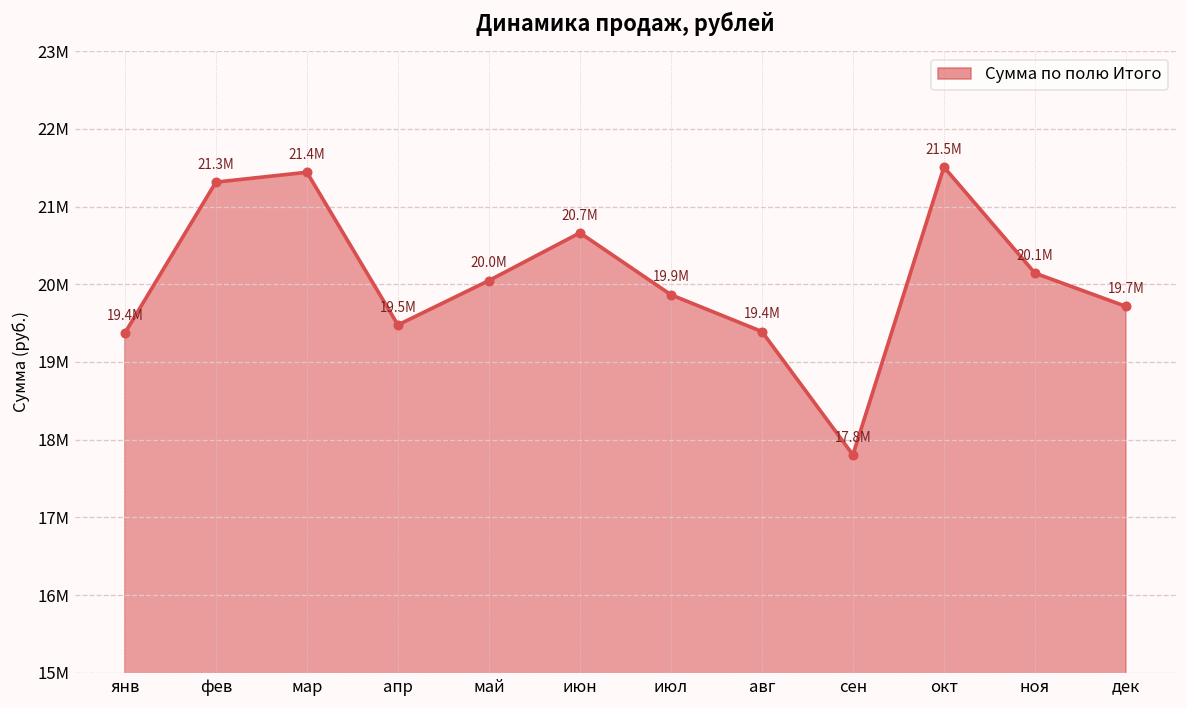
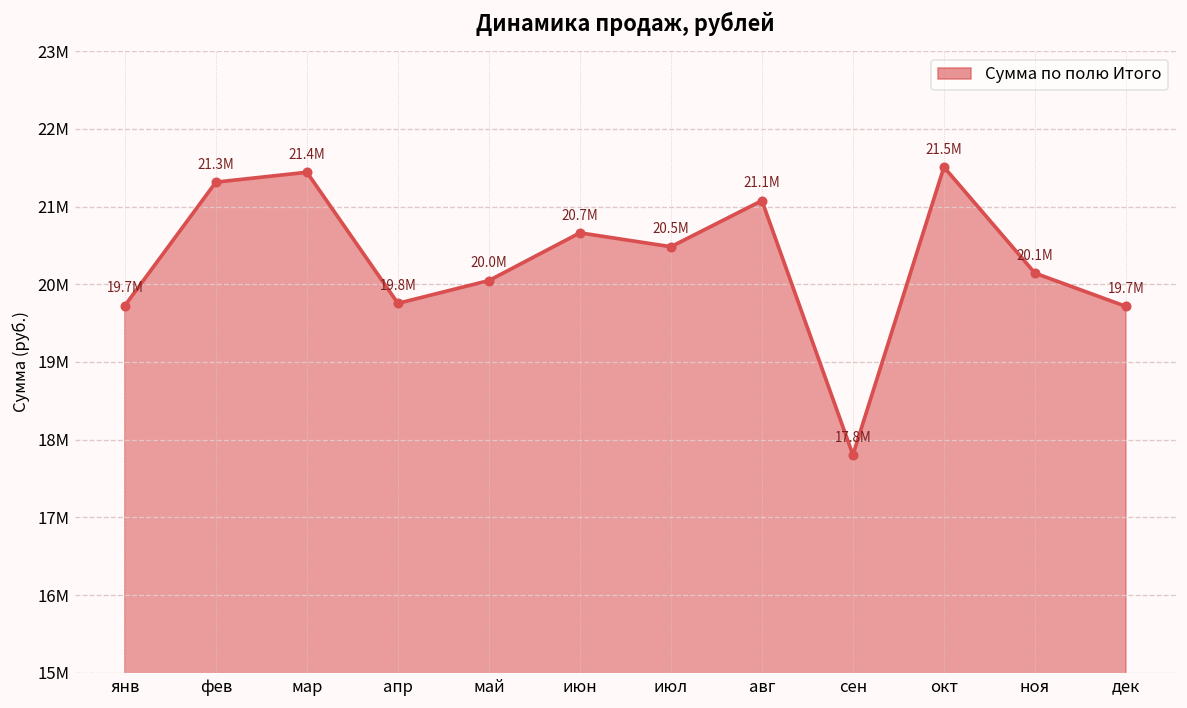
  {
-   "янв": "19.4M",
+   "янв": "19.7M",
    "фев": "21.3M",
    "мар": "21.4M",
-   "апр": "19.5M",
+   "апр": "19.8M",
    "май": "20.0M",
    "июн": "20.7M",
-   "июл": "19.9M",
-   "авг": "19.4M",
+   "июл": "20.5M",
+   "авг": "21.1M",
    "сен": "17.8M",
    "окт": "21.5M",
    "ноя": "20.1M",
    "дек": "19.7M"
  }
